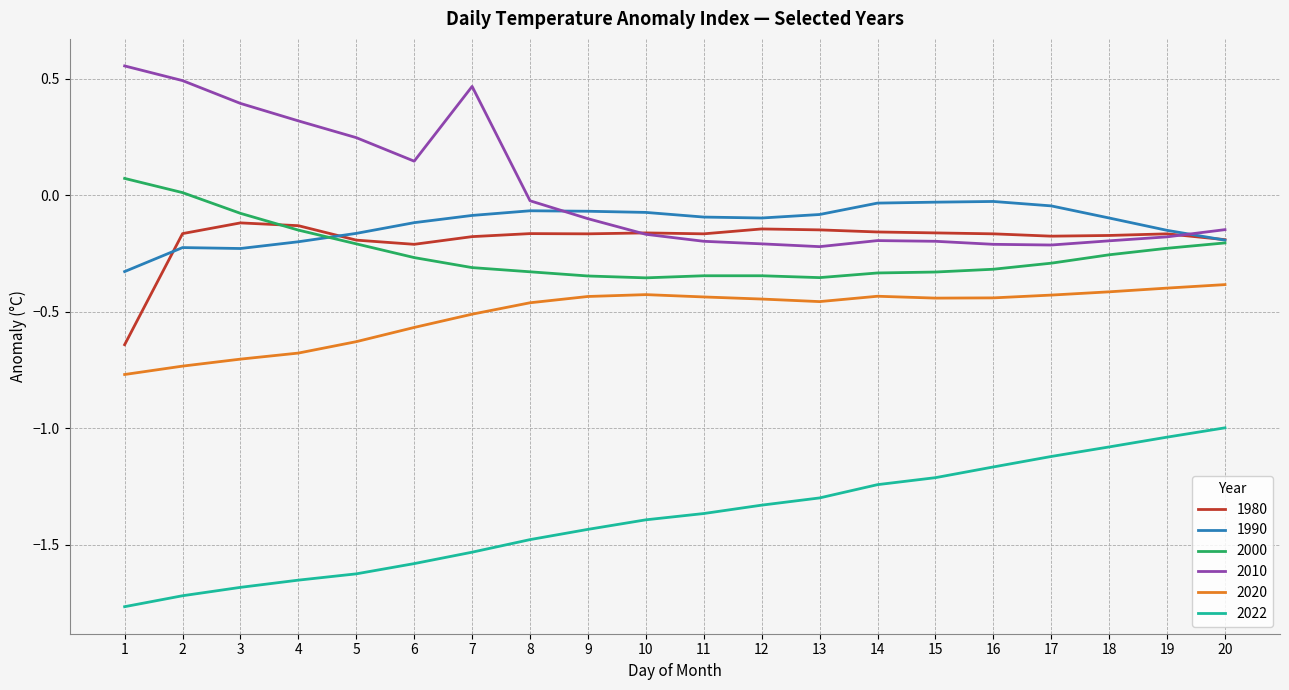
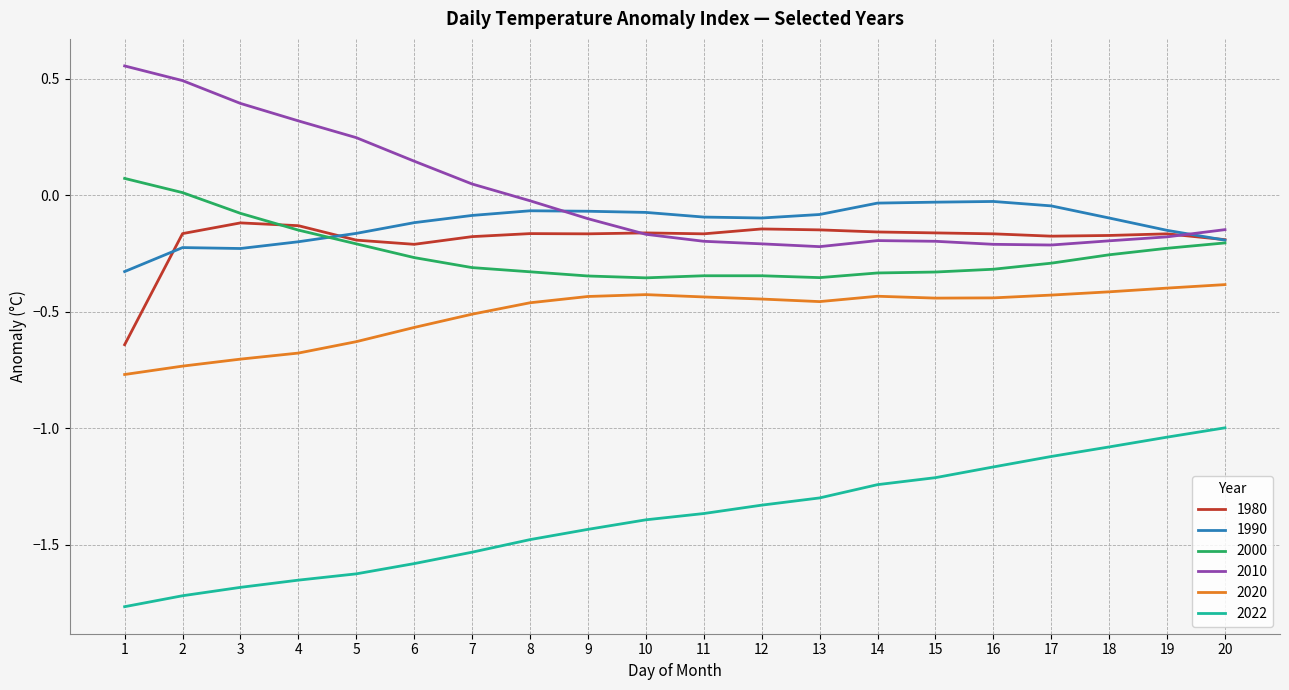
  {
    "1980": {
      "1": -0.64,
      "2": -0.16,
      "3": -0.12,
      "4": -0.13,
      "5": -0.19,
      "6": -0.21,
      "7": -0.18,
      "8": -0.16,
      "9": -0.17,
      "11": -0.17,
      "12": -0.14,
      "13": -0.15,
      "14": -0.16,
      "15": -0.16,
      "16": -0.17,
      "17": -0.18,
      "18": -0.17,
      "19": -0.17
    },
    "1990": {
      "1": -0.33,
      "2": -0.22,
      "3": -0.23,
      "4": -0.20,
      "5": -0.16,
      "6": -0.12,
      "7": -0.09,
      "8": -0.07,
      "9": -0.07,
      "10": -0.07,
      "11": -0.09,
      "12": -0.10,
      "13": -0.08,
      "14": -0.03,
      "15": -0.03,
      "16": -0.03,
      "17": -0.05,
      "18": -0.10,
      "19": -0.15
    },
    "2000": {
      "1": 0.07,
      "2": 0.01,
      "3": -0.08,
      "4": -0.15,
      "5": -0.21,
      "6": -0.27,
      "7": -0.31,
      "8": -0.33,
      "9": -0.35,
      "10": -0.35,
      "11": -0.35,
      "12": -0.35,
      "13": -0.35,
      "14": -0.33,
      "15": -0.33,
      "16": -0.32,
      "17": -0.29,
      "18": -0.26,
      "19": -0.23,
      "20": -0.20
    },
    "2010": {
      "1": 0.56,
      "2": 0.49,
      "3": 0.40,
      "4": 0.32,
      "5": 0.25,
      "6": 0.15,
-     "7": 0.47,
+     "7": 0.05,
      "8": -0.02,
      "9": -0.10,
      "11": -0.20,
      "12": -0.21,
      "13": -0.22,
      "14": -0.19,
      "15": -0.20,
      "16": -0.21,
      "17": -0.21,
      "18": -0.20,
      "19": -0.18,
      "20": -0.15
    },
    "2020": {
      "1": -0.77,
      "2": -0.73,
      "3": -0.70,
      "4": -0.68,
      "5": -0.63,
      "6": -0.57,
      "7": -0.51,
      "8": -0.46,
      "9": -0.43,
      "10": -0.43,
      "11": -0.44,
      "12": -0.45,
      "13": -0.46,
      "14": -0.43,
      "15": -0.44,
      "16": -0.44,
      "17": -0.43,
      "18": -0.41,
      "19": -0.40,
      "20": -0.38
    },
    "2022": {
      "1": -1.77,
      "2": -1.72,
      "3": -1.68,
      "4": -1.65,
      "5": -1.63,
      "6": -1.58,
      "7": -1.53,
      "8": -1.48,
      "9": -1.43,
      "10": -1.39,
      "11": -1.37,
      "12": -1.33,
      "13": -1.30,
      "14": -1.24,
      "15": -1.21,
      "16": -1.17,
      "17": -1.12,
      "18": -1.08,
      "19": -1.04,
      "20": -1.00
    }
  }
